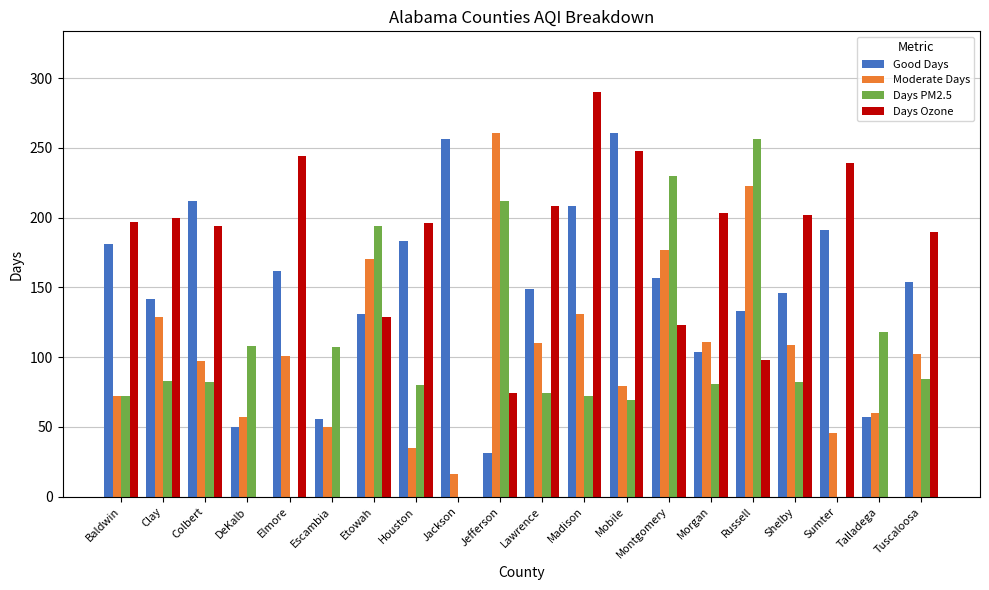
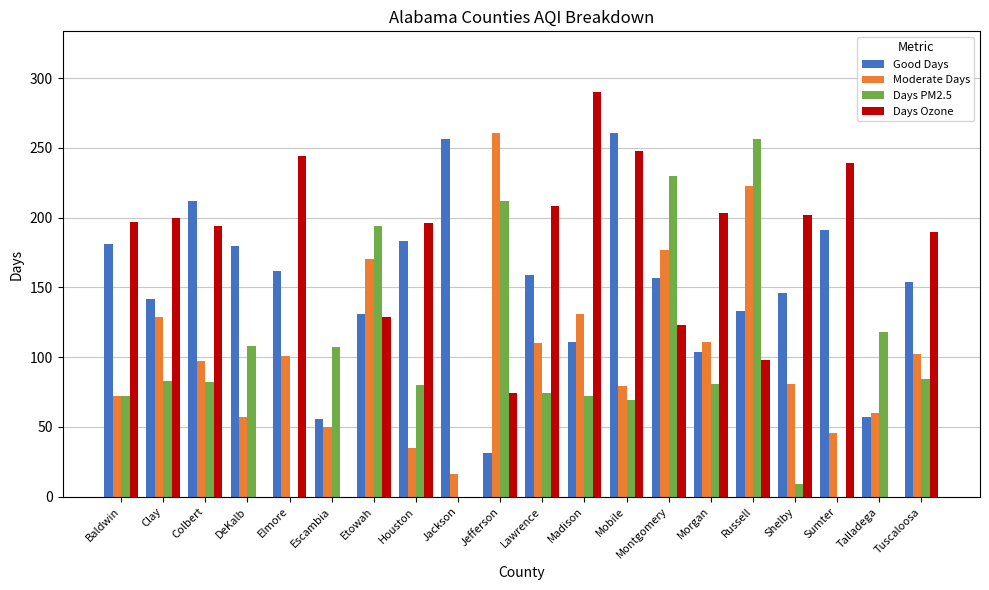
  {
    "Good Days": {
      "Baldwin": 181,
      "Clay": 142,
      "Colbert": 212,
-     "DeKalb": 50,
+     "DeKalb": 180,
      "Elmore": 162,
      "Escambia": 56,
      "Etowah": 131,
      "Houston": 183,
      "Jackson": 256,
      "Jefferson": 31,
-     "Lawrence": 149,
-     "Madison": 208,
+     "Lawrence": 159,
+     "Madison": 111,
      "Mobile": 261,
      "Montgomery": 157,
      "Morgan": 104,
      "Russell": 133,
      "Shelby": 146,
      "Sumter": 191,
      "Talladega": 57,
      "Tuscaloosa": 154
    },
    "Moderate Days": {
      "Baldwin": 72,
      "Clay": 129,
      "Colbert": 97,
      "DeKalb": 57,
      "Elmore": 101,
      "Escambia": 50,
      "Etowah": 170,
      "Houston": 35,
      "Jackson": 16,
      "Jefferson": 261,
      "Lawrence": 110,
      "Madison": 131,
      "Mobile": 79,
      "Montgomery": 177,
      "Morgan": 111,
      "Russell": 223,
-     "Shelby": 109,
+     "Shelby": 81,
      "Sumter": 46,
      "Talladega": 60,
      "Tuscaloosa": 102
    },
    "Days PM2.5": {
      "Baldwin": 72,
      "Clay": 83,
      "Colbert": 82,
      "DeKalb": 108,
      "Elmore": 0,
      "Escambia": 107,
      "Etowah": 194,
      "Houston": 80,
      "Jackson": 0,
      "Jefferson": 212,
      "Lawrence": 74,
      "Madison": 72,
      "Mobile": 69,
      "Montgomery": 230,
      "Morgan": 81,
      "Russell": 256,
-     "Shelby": 82,
+     "Shelby": 9,
      "Sumter": 0,
      "Talladega": 118,
      "Tuscaloosa": 84
    },
    "Days Ozone": {
      "Baldwin": 197,
      "Clay": 200,
      "Colbert": 194,
      "DeKalb": 0,
      "Elmore": 244,
      "Escambia": 0,
      "Etowah": 129,
      "Houston": 196,
      "Jackson": 0,
      "Jefferson": 74,
      "Lawrence": 208,
      "Madison": 290,
      "Mobile": 248,
      "Montgomery": 123,
      "Morgan": 203,
      "Russell": 98,
      "Shelby": 202,
      "Sumter": 239,
      "Talladega": 0,
      "Tuscaloosa": 190
    }
  }
